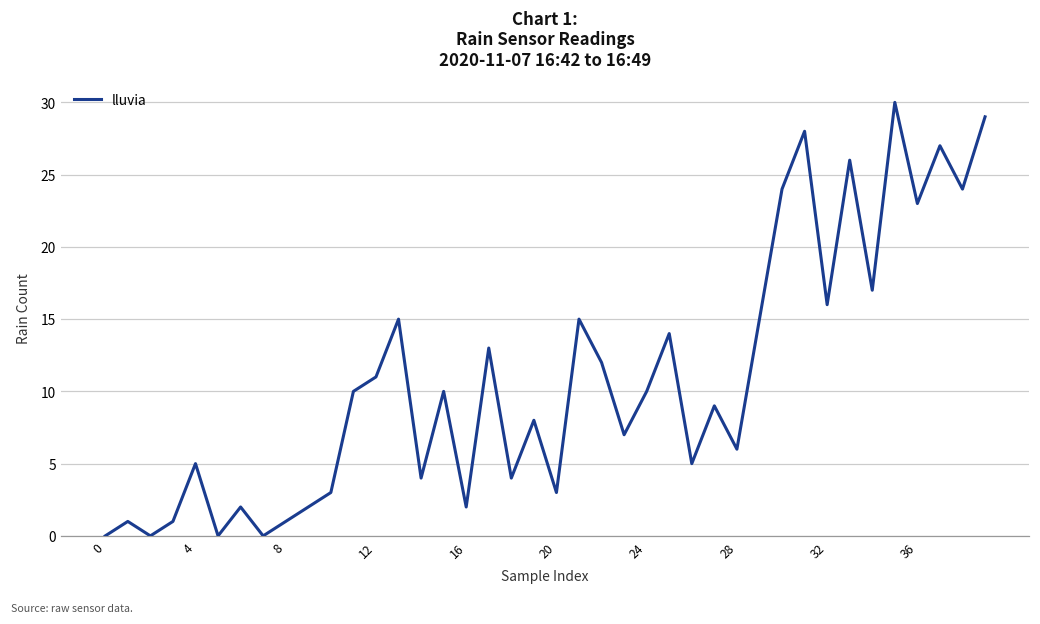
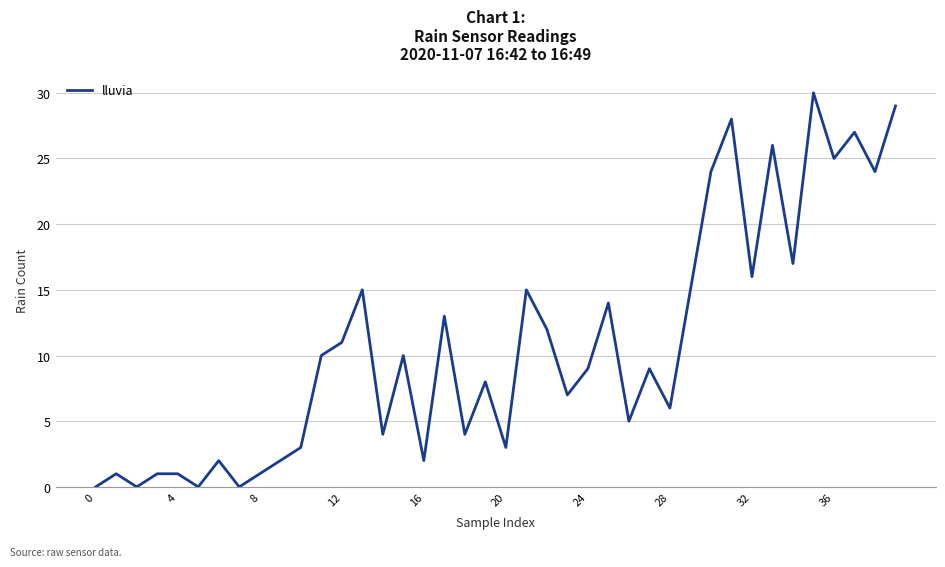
  {
    "0": 0,
-   "4": 5,
+   "4": 1,
    "8": 1,
    "12": 11,
    "16": 2,
    "20": 3,
-   "24": 10,
+   "24": 9,
    "28": 6,
    "32": 16,
-   "36": 23
+   "36": 25
  }
